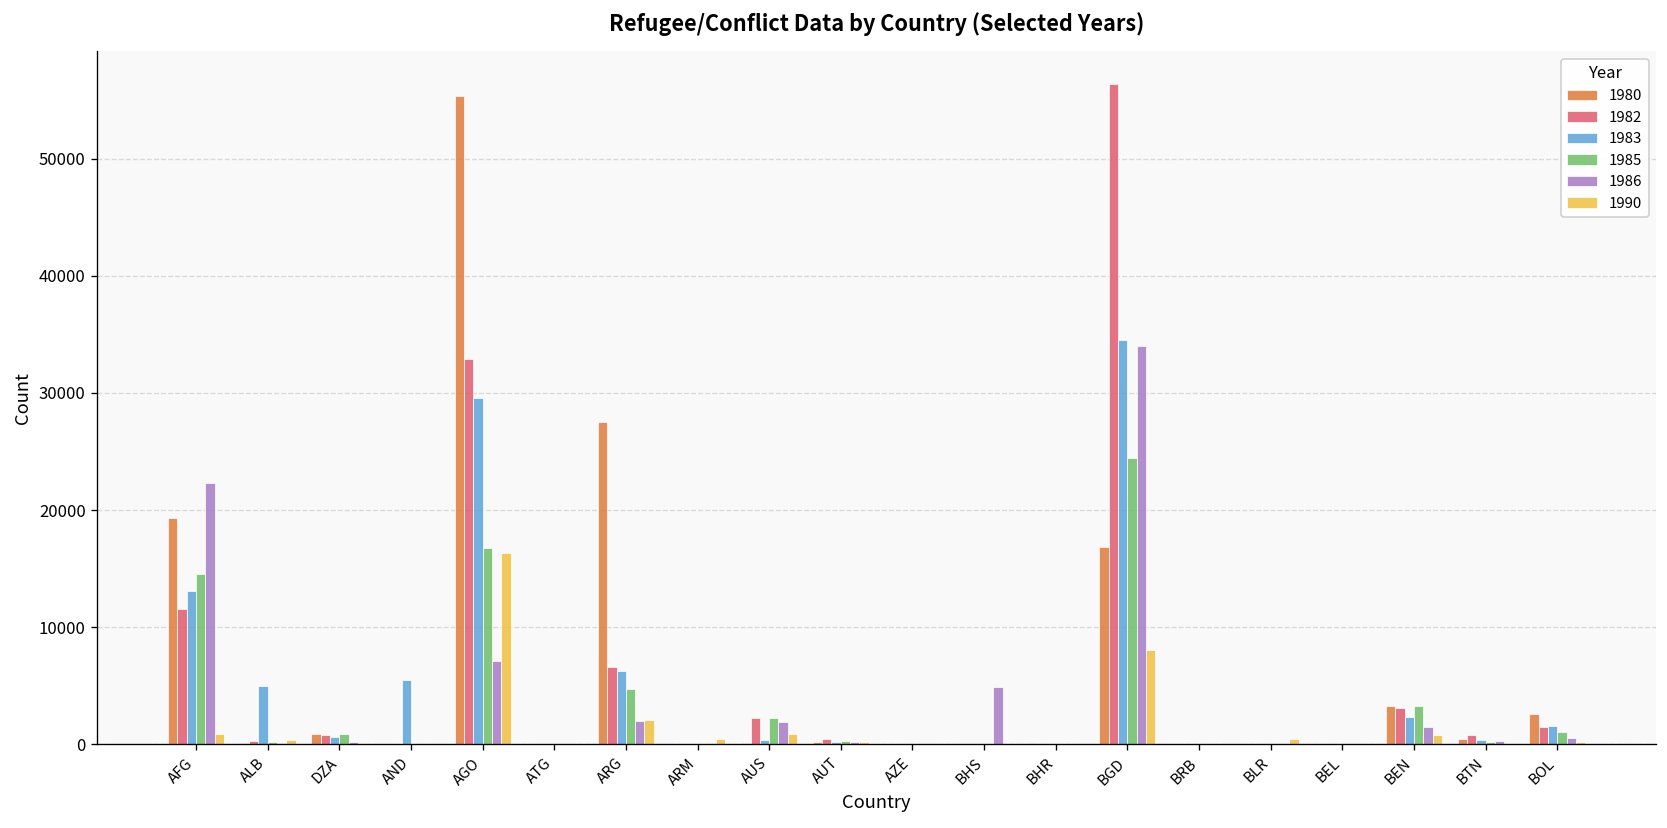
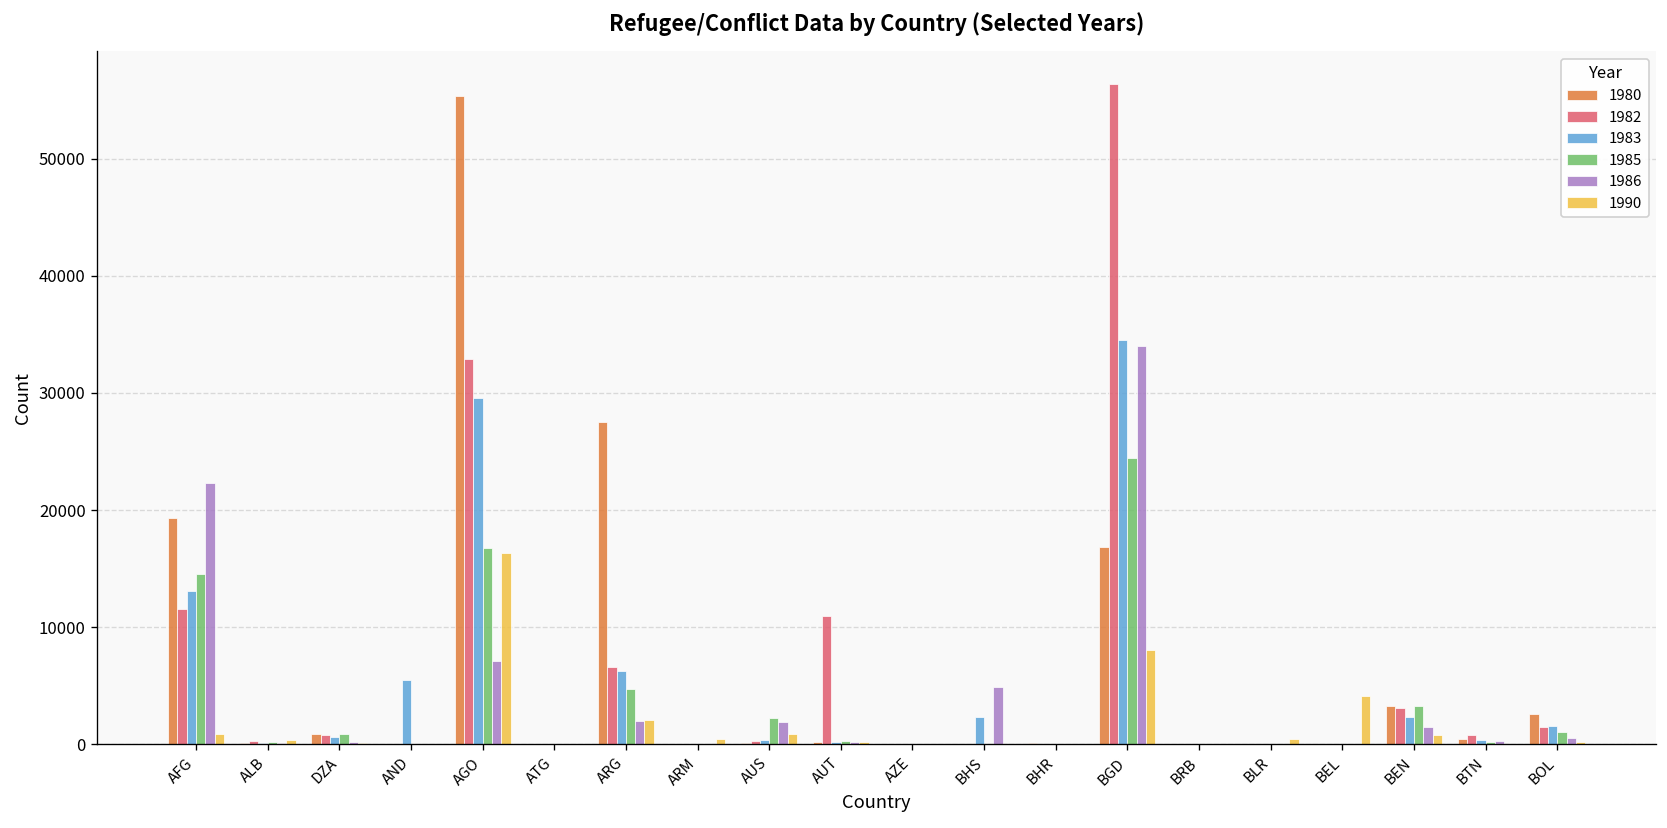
  {
    "1980": {
      "AFG": 19000,
      "DZA": 1000,
      "AND": 0,
      "AGO": 55000,
      "ARG": 28000,
      "ARM": 0,
      "AZE": 0,
      "BGD": 17000,
      "BLR": 0,
      "BEN": 3000,
      "BTN": 0,
      "BOL": 3000
    },
    "1982": {
      "AFG": 12000,
      "ALB": 0,
      "DZA": 1000,
      "AND": 0,
      "AGO": 33000,
      "ATG": 0,
      "ARG": 7000,
      "ARM": 0,
-     "AUS": 2000,
-     "AUT": 0,
+     "AUS": 0,
+     "AUT": 11000,
      "AZE": 0,
      "BGD": 56000,
      "BLR": 0,
      "BEN": 3000,
      "BTN": 1000,
      "BOL": 2000
    },
    "1983": {
      "AFG": 13000,
-     "ALB": 5000,
+     "ALB": 0,
      "DZA": 1000,
      "AND": 6000,
      "AGO": 30000,
      "ARG": 6000,
      "ARM": 0,
      "AUS": 0,
      "AZE": 0,
-     "BHS": 0,
+     "BHS": 2000,
      "BGD": 35000,
      "BLR": 0,
      "BEN": 2000,
      "BTN": 0,
      "BOL": 2000
    },
    "1985": {
      "AFG": 15000,
      "DZA": 1000,
      "AND": 0,
      "AGO": 17000,
      "ARG": 5000,
      "ARM": 0,
      "AUS": 2000,
      "AUT": 0,
      "AZE": 0,
      "BGD": 24000,
      "BLR": 0,
      "BEN": 3000,
      "BOL": 1000
    },
    "1986": {
      "AFG": 22000,
      "AND": 0,
      "AGO": 7000,
      "ATG": 0,
      "ARG": 2000,
      "ARM": 0,
      "AUS": 2000,
      "AZE": 0,
      "BHS": 5000,
      "BGD": 34000,
      "BLR": 0,
      "BEN": 2000,
      "BTN": 0,
      "BOL": 1000
    },
    "1990": {
      "AFG": 1000,
      "ALB": 0,
      "AND": 0,
      "AGO": 16000,
      "ATG": 0,
      "ARG": 2000,
      "ARM": 0,
      "AUS": 1000,
      "BHS": 0,
      "BGD": 8000,
      "BLR": 0,
-     "BEL": 0,
+     "BEL": 4000,
      "BEN": 1000
    }
  }
